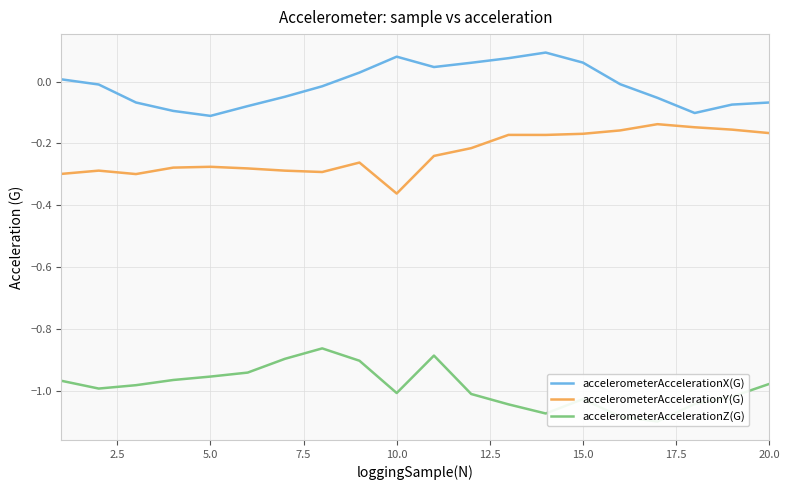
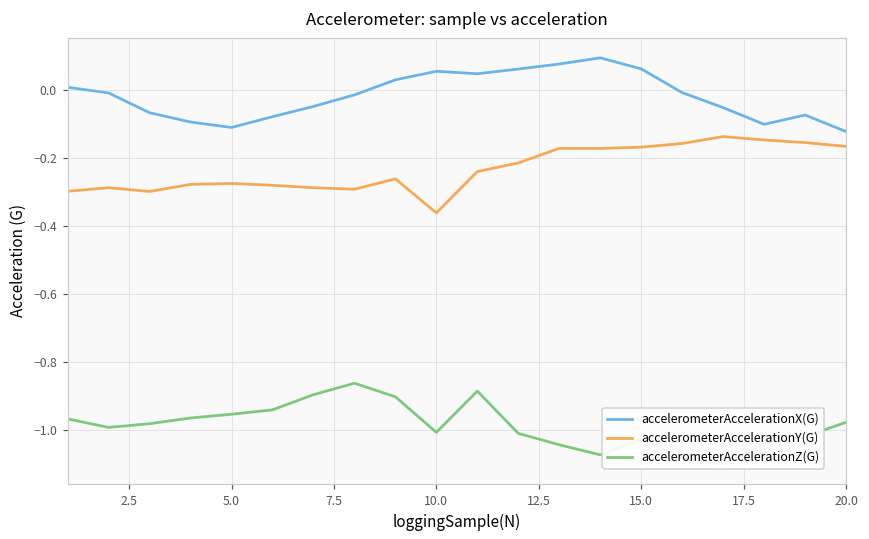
  {
    "accelerometerAccelerationX(G)": {
      "5.0": -0.11,
-     "10.0": 0.08,
+     "10.0": 0.05,
      "15.0": 0.06,
-     "20.0": -0.07
+     "20.0": -0.12
    },
    "accelerometerAccelerationY(G)": {
      "5.0": -0.28,
      "10.0": -0.36,
      "15.0": -0.17,
      "20.0": -0.17
    },
    "accelerometerAccelerationZ(G)": {
      "5.0": -0.95,
      "10.0": -1.01,
      "20.0": -0.98
    }
  }
